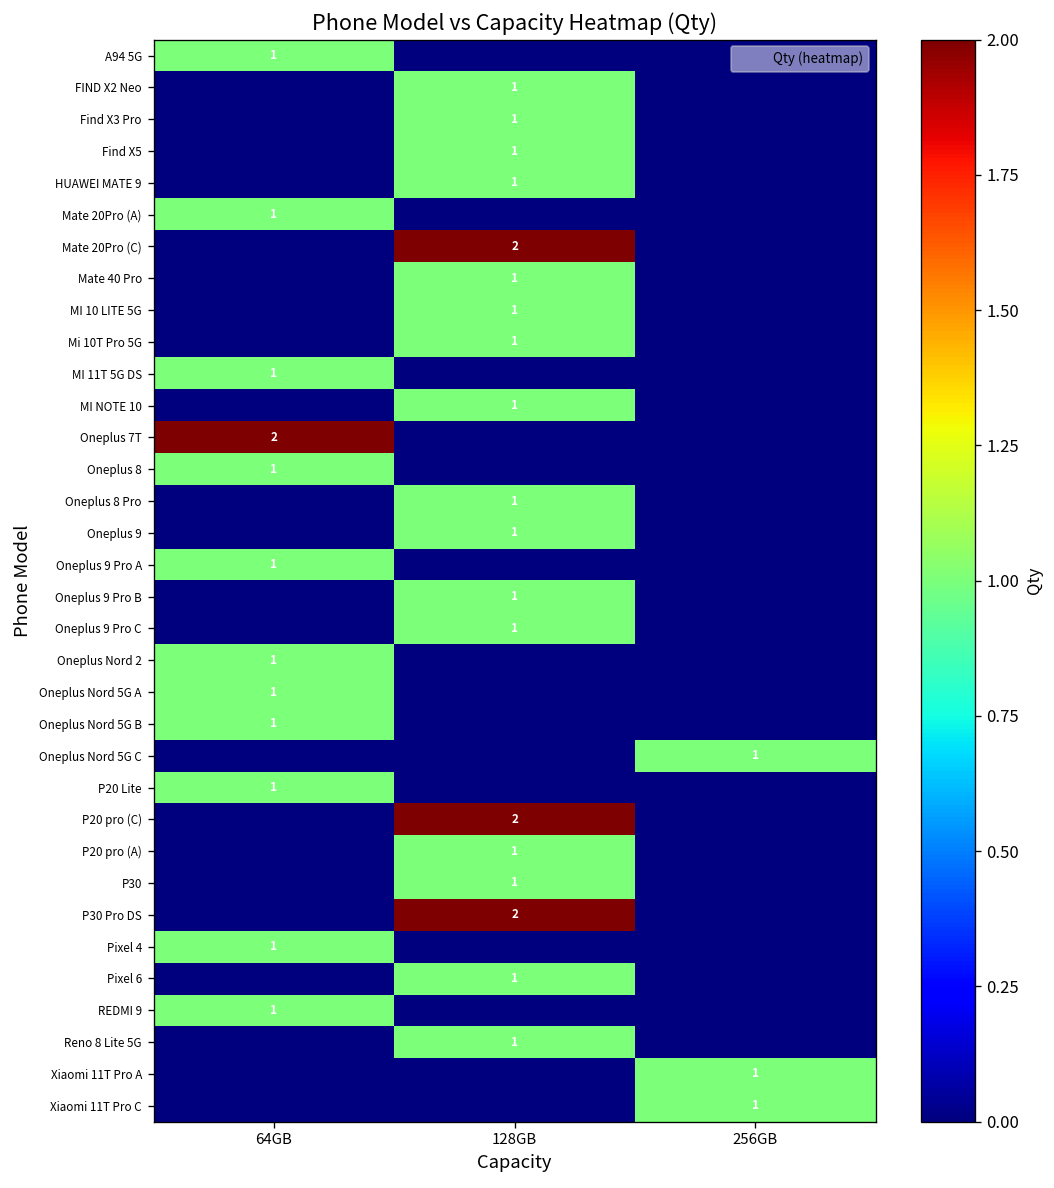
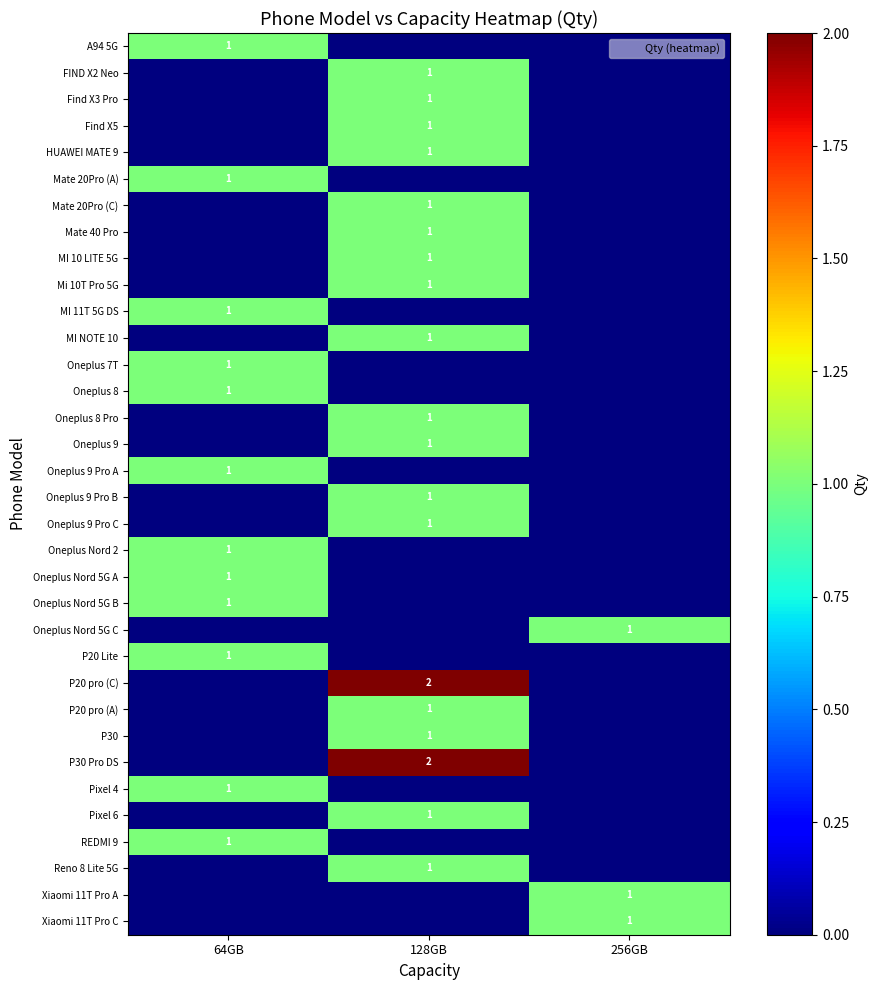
  {
    "A94 5G": {
      "64GB": 1
    },
    "FIND X2 Neo": {
      "128GB": 1
    },
    "Find X3 Pro": {
      "128GB": 1
    },
    "Find X5": {
      "128GB": 1
    },
    "HUAWEI MATE 9": {
      "128GB": 1
    },
    "Mate 20Pro (A)": {
      "64GB": 1
    },
    "Mate 20Pro (C)": {
-     "128GB": 2
+     "128GB": 1
    },
    "Mate 40 Pro": {
      "128GB": 1
    },
    "MI 10 LITE 5G": {
      "128GB": 1
    },
    "Mi 10T Pro 5G": {
      "128GB": 1
    },
    "MI 11T 5G DS": {
      "64GB": 1
    },
    "MI NOTE 10": {
      "128GB": 1
    },
    "Oneplus 7T": {
-     "64GB": 2
+     "64GB": 1
    },
    "Oneplus 8": {
      "64GB": 1
    },
    "Oneplus 8 Pro": {
      "128GB": 1
    },
    "Oneplus 9": {
      "128GB": 1
    },
    "Oneplus 9 Pro A": {
      "64GB": 1
    },
    "Oneplus 9 Pro B": {
      "128GB": 1
    },
    "Oneplus 9 Pro C": {
      "128GB": 1
    },
    "Oneplus Nord 2": {
      "64GB": 1
    },
    "Oneplus Nord 5G A": {
      "64GB": 1
    },
    "Oneplus Nord 5G B": {
      "64GB": 1
    },
    "Oneplus Nord 5G C": {
      "256GB": 1
    },
    "P20 Lite": {
      "64GB": 1
    },
    "P20 pro (C)": {
      "128GB": 2
    },
    "P20 pro (A)": {
      "128GB": 1
    },
    "P30": {
      "128GB": 1
    },
    "P30 Pro DS": {
      "128GB": 2
    },
    "Pixel 4": {
      "64GB": 1
    },
    "Pixel 6": {
      "128GB": 1
    },
    "REDMI 9": {
      "64GB": 1
    },
    "Reno 8 Lite 5G": {
      "128GB": 1
    },
    "Xiaomi 11T Pro A": {
      "256GB": 1
    },
    "Xiaomi 11T Pro C": {
      "256GB": 1
    }
  }
